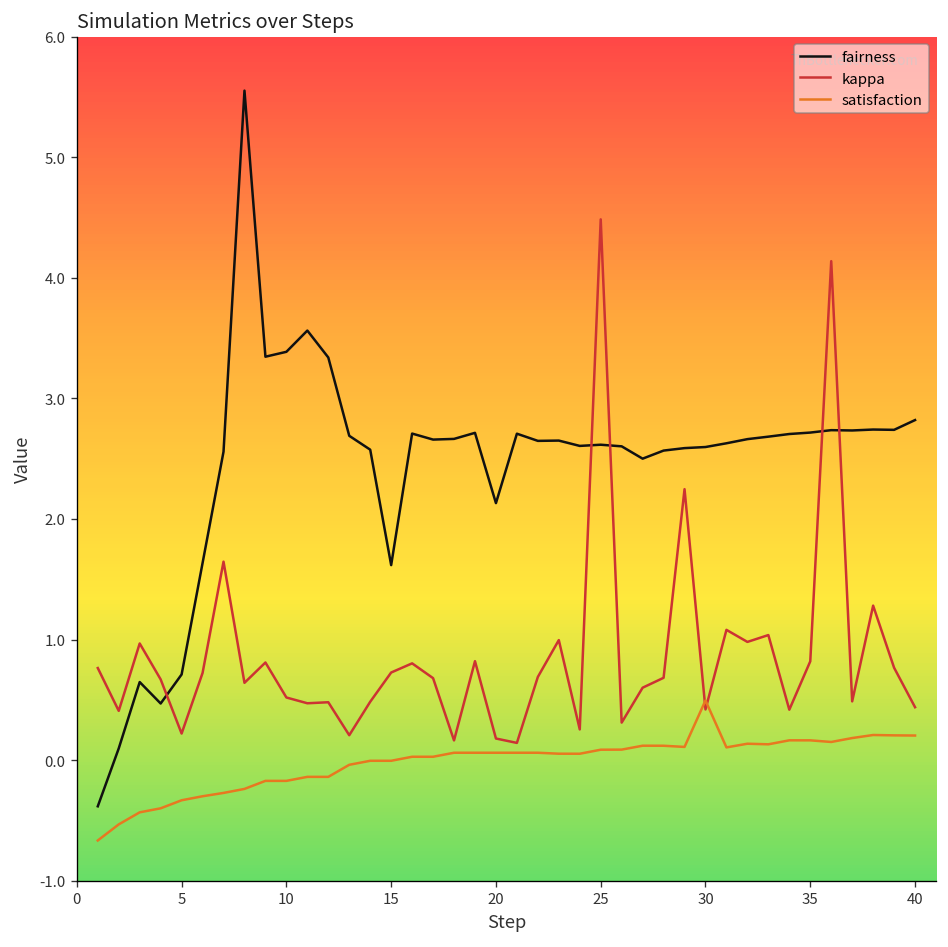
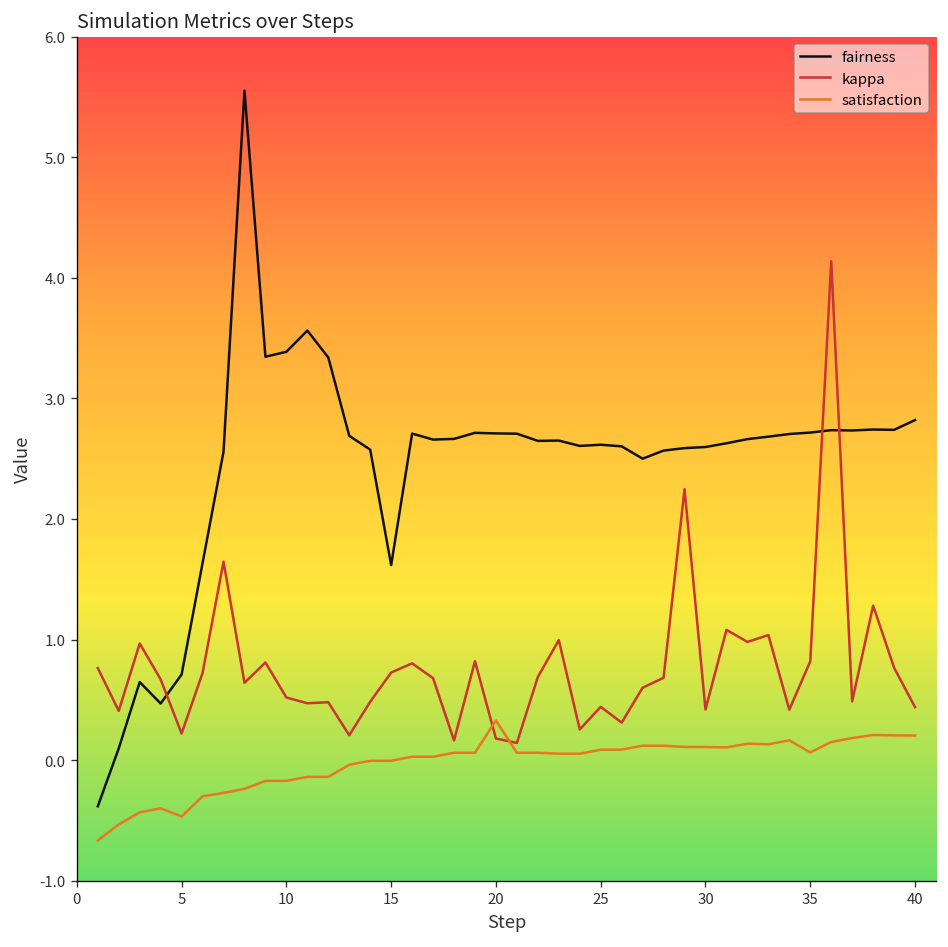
  {
    "fairness": {
      "5": 0.71,
      "10": 3.39,
      "15": 1.62,
-     "20": 2.13,
+     "20": 2.71,
      "25": 2.62,
      "30": 2.60,
      "35": 2.72,
      "40": 2.82
    },
    "kappa": {
      "5": 0.22,
      "10": 0.52,
      "15": 0.73,
      "20": 0.18,
-     "25": 4.48,
+     "25": 0.44,
      "30": 0.42,
      "35": 0.82,
      "40": 0.44
    },
    "satisfaction": {
-     "5": -0.33,
+     "5": -0.47,
      "10": -0.17,
      "15": -0.01,
-     "20": 0.06,
+     "20": 0.33,
      "25": 0.09,
-     "30": 0.49,
-     "35": 0.16,
+     "30": 0.11,
+     "35": 0.06,
      "40": 0.20
    }
  }
